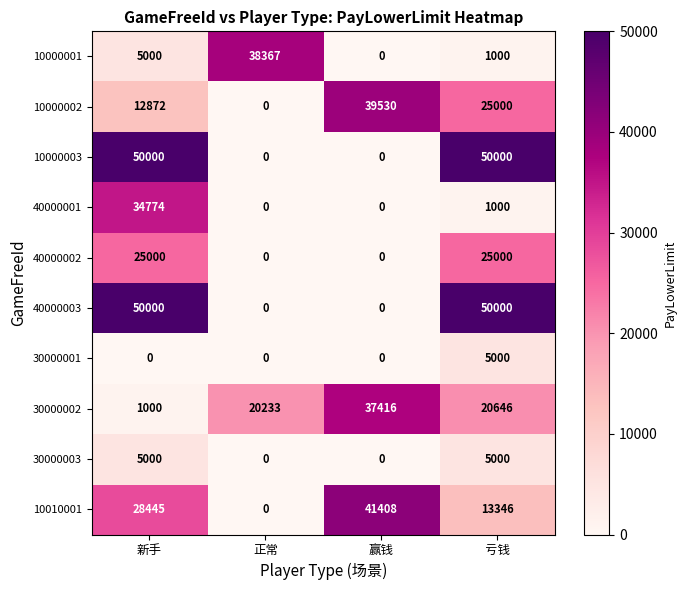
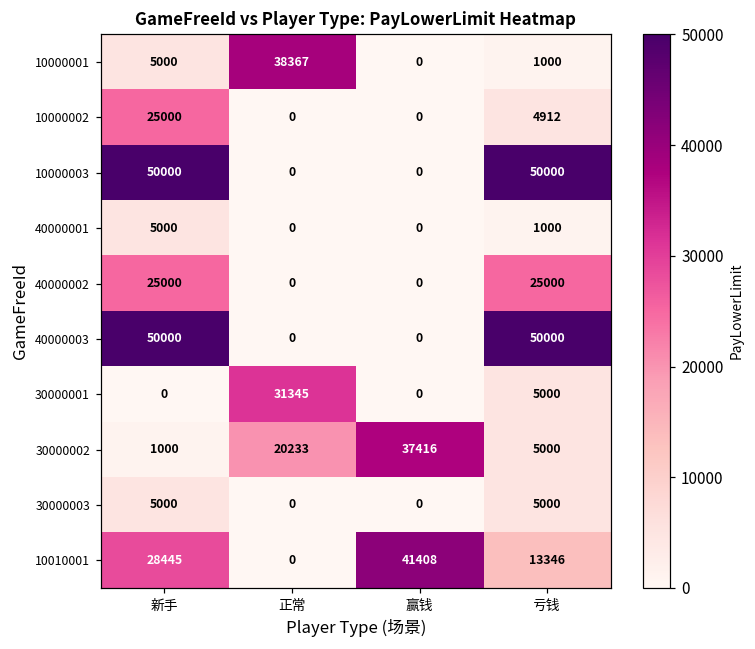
  {
    "10000001": {
      "新手": 5000,
      "正常": 38367,
      "赢钱": 0,
      "亏钱": 1000
    },
    "10000002": {
-     "新手": 12872,
+     "新手": 25000,
      "正常": 0,
-     "赢钱": 39530,
-     "亏钱": 25000
+     "赢钱": 0,
+     "亏钱": 4912
    },
    "10000003": {
      "新手": 50000,
      "正常": 0,
      "赢钱": 0,
      "亏钱": 50000
    },
    "40000001": {
-     "新手": 34774,
+     "新手": 5000,
      "正常": 0,
      "赢钱": 0,
      "亏钱": 1000
    },
    "40000002": {
      "新手": 25000,
      "正常": 0,
      "赢钱": 0,
      "亏钱": 25000
    },
    "40000003": {
      "新手": 50000,
      "正常": 0,
      "赢钱": 0,
      "亏钱": 50000
    },
    "30000001": {
      "新手": 0,
-     "正常": 0,
+     "正常": 31345,
      "赢钱": 0,
      "亏钱": 5000
    },
    "30000002": {
      "新手": 1000,
      "正常": 20233,
      "赢钱": 37416,
-     "亏钱": 20646
+     "亏钱": 5000
    },
    "30000003": {
      "新手": 5000,
      "正常": 0,
      "赢钱": 0,
      "亏钱": 5000
    },
    "10010001": {
      "新手": 28445,
      "正常": 0,
      "赢钱": 41408,
      "亏钱": 13346
    }
  }
